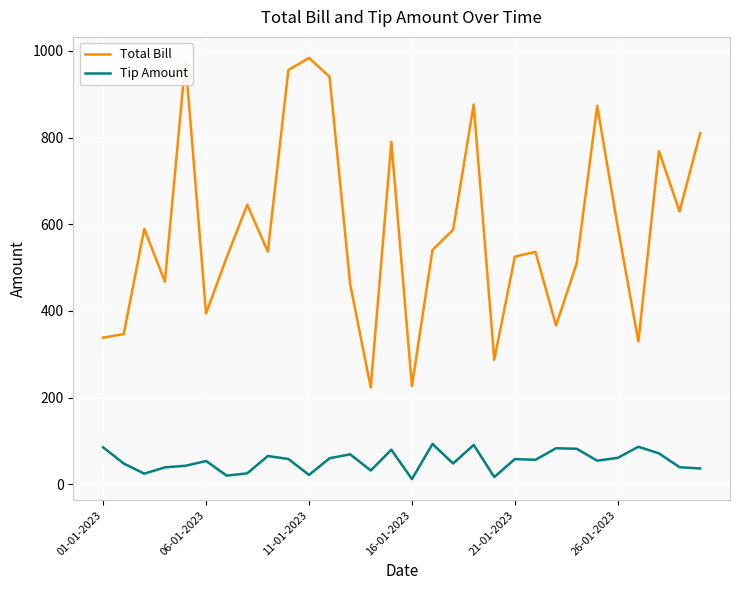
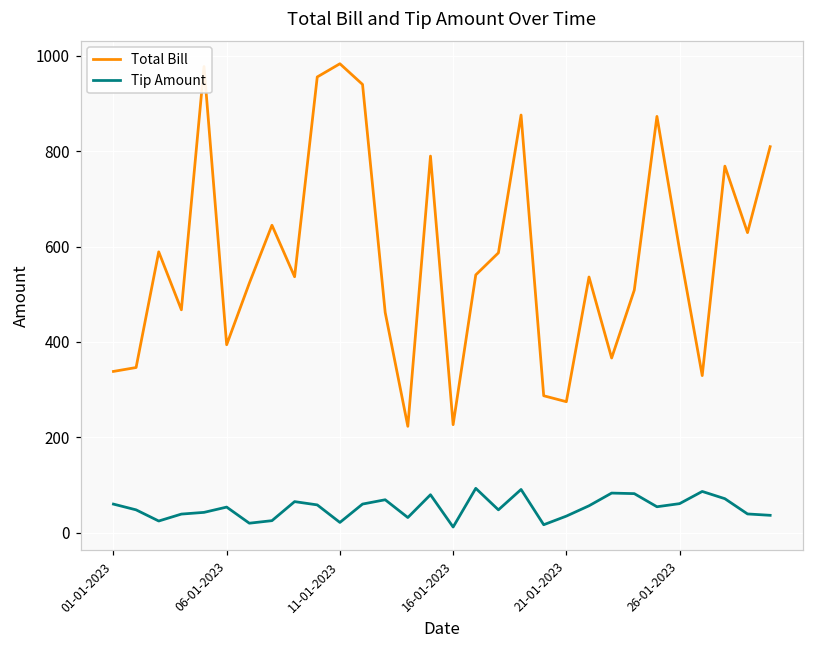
  {
    "Total Bill": {
      "01-01-2023": 340,
      "06-01-2023": 390,
      "11-01-2023": 980,
      "16-01-2023": 230,
-     "21-01-2023": 530,
+     "21-01-2023": 270,
      "26-01-2023": 590
    },
    "Tip Amount": {
-     "01-01-2023": 90,
+     "01-01-2023": 60,
      "06-01-2023": 50,
      "11-01-2023": 20,
      "16-01-2023": 10,
-     "21-01-2023": 60,
+     "21-01-2023": 30,
      "26-01-2023": 60
    }
  }
